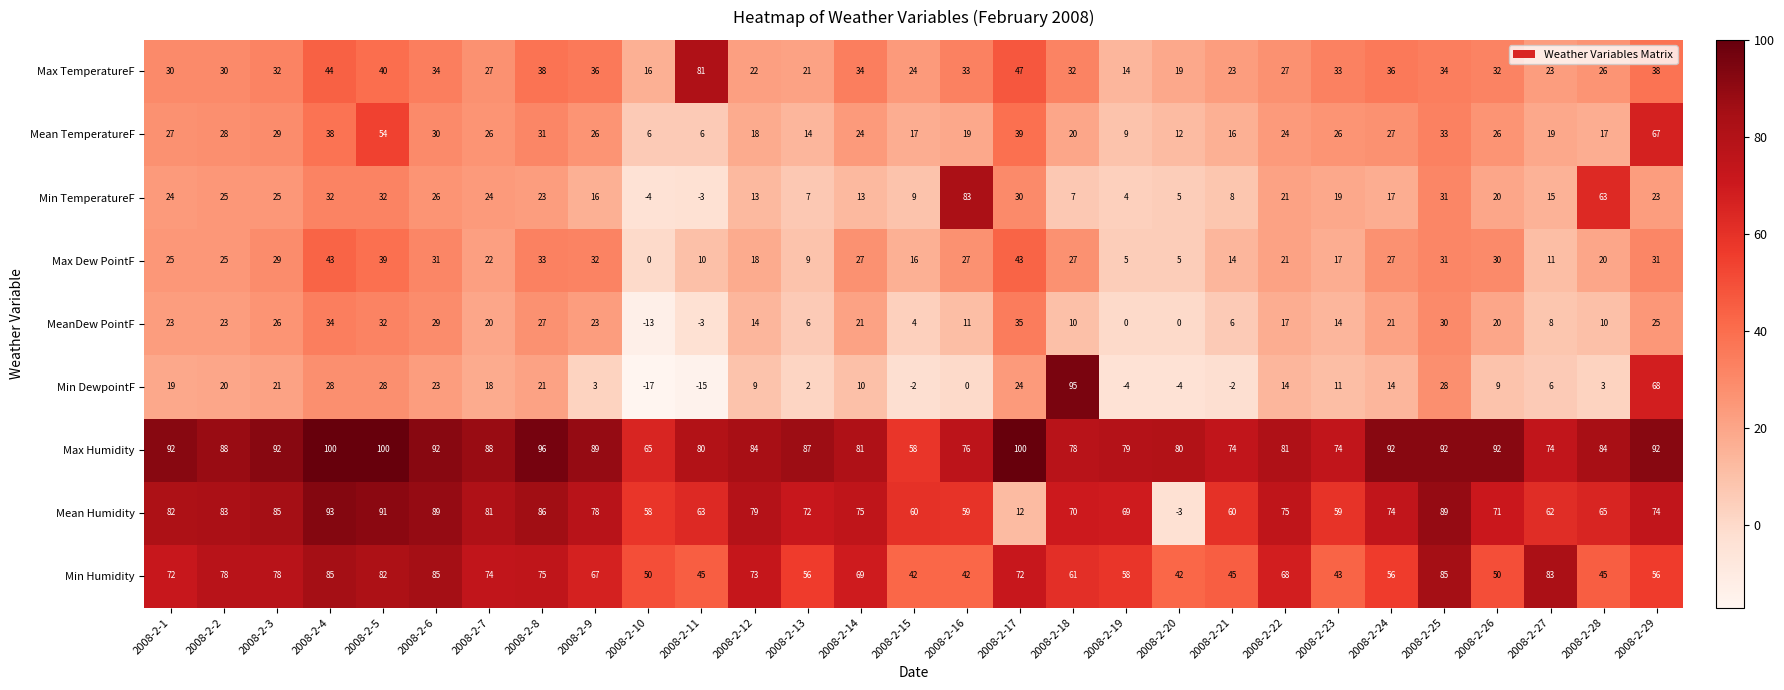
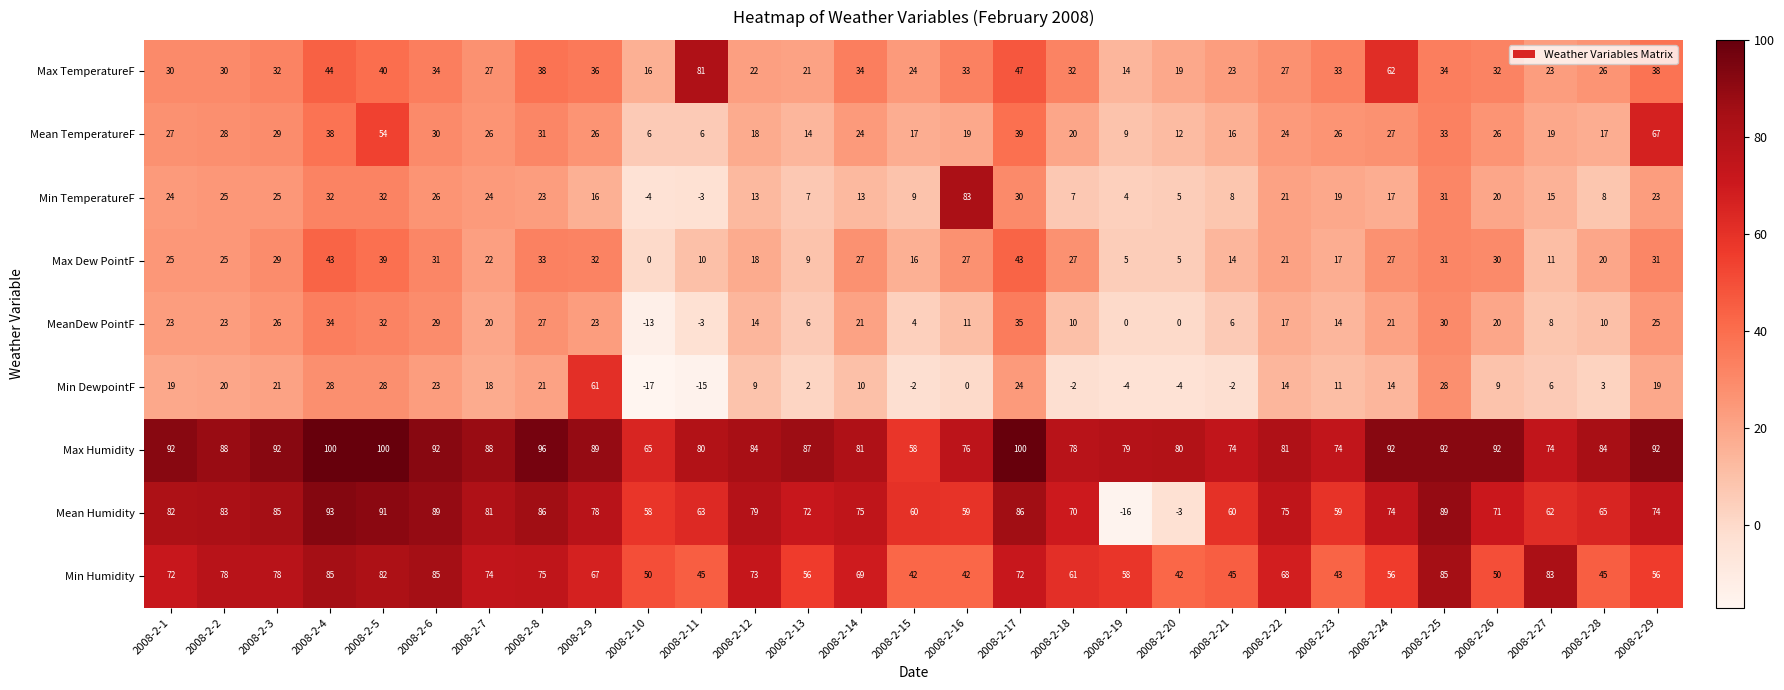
  {
    "Max TemperatureF": {
      "2008-2-1": 30,
      "2008-2-2": 30,
      "2008-2-3": 32,
      "2008-2-4": 44,
      "2008-2-5": 40,
      "2008-2-6": 34,
      "2008-2-7": 27,
      "2008-2-8": 38,
      "2008-2-9": 36,
      "2008-2-10": 16,
      "2008-2-11": 81,
      "2008-2-12": 22,
      "2008-2-13": 21,
      "2008-2-14": 34,
      "2008-2-15": 24,
      "2008-2-16": 33,
      "2008-2-17": 47,
      "2008-2-18": 32,
      "2008-2-19": 14,
      "2008-2-20": 19,
      "2008-2-21": 23,
      "2008-2-22": 27,
      "2008-2-23": 33,
-     "2008-2-24": 36,
+     "2008-2-24": 62,
      "2008-2-25": 34,
      "2008-2-26": 32,
      "2008-2-27": 23,
      "2008-2-28": 26,
      "2008-2-29": 38
    },
    "Min TemperatureF": {
      "2008-2-1": 24,
      "2008-2-2": 25,
      "2008-2-3": 25,
      "2008-2-4": 32,
      "2008-2-5": 32,
      "2008-2-6": 26,
      "2008-2-7": 24,
      "2008-2-8": 23,
      "2008-2-9": 16,
      "2008-2-10": -4,
      "2008-2-11": -3,
      "2008-2-12": 13,
      "2008-2-13": 7,
      "2008-2-14": 13,
      "2008-2-15": 9,
      "2008-2-16": 83,
      "2008-2-17": 30,
      "2008-2-18": 7,
      "2008-2-19": 4,
      "2008-2-20": 5,
      "2008-2-21": 8,
      "2008-2-22": 21,
      "2008-2-23": 19,
      "2008-2-24": 17,
      "2008-2-25": 31,
      "2008-2-26": 20,
      "2008-2-27": 15,
-     "2008-2-28": 63,
+     "2008-2-28": 8,
      "2008-2-29": 23
    },
    "Min DewpointF": {
      "2008-2-1": 19,
      "2008-2-2": 20,
      "2008-2-3": 21,
      "2008-2-4": 28,
      "2008-2-5": 28,
      "2008-2-6": 23,
      "2008-2-7": 18,
      "2008-2-8": 21,
-     "2008-2-9": 3,
+     "2008-2-9": 61,
      "2008-2-10": -17,
      "2008-2-11": -15,
      "2008-2-12": 9,
      "2008-2-13": 2,
      "2008-2-14": 10,
      "2008-2-15": -2,
      "2008-2-16": 0,
      "2008-2-17": 24,
-     "2008-2-18": 95,
+     "2008-2-18": -2,
      "2008-2-19": -4,
      "2008-2-20": -4,
      "2008-2-21": -2,
      "2008-2-22": 14,
      "2008-2-23": 11,
      "2008-2-24": 14,
      "2008-2-25": 28,
      "2008-2-26": 9,
      "2008-2-27": 6,
      "2008-2-28": 3,
-     "2008-2-29": 68
+     "2008-2-29": 19
    },
    "Mean Humidity": {
      "2008-2-1": 82,
      "2008-2-2": 83,
      "2008-2-3": 85,
      "2008-2-4": 93,
      "2008-2-5": 91,
      "2008-2-6": 89,
      "2008-2-7": 81,
      "2008-2-8": 86,
      "2008-2-9": 78,
      "2008-2-10": 58,
      "2008-2-11": 63,
      "2008-2-12": 79,
      "2008-2-13": 72,
      "2008-2-14": 75,
      "2008-2-15": 60,
      "2008-2-16": 59,
-     "2008-2-17": 12,
+     "2008-2-17": 86,
      "2008-2-18": 70,
-     "2008-2-19": 69,
+     "2008-2-19": -16,
      "2008-2-20": -3,
      "2008-2-21": 60,
      "2008-2-22": 75,
      "2008-2-23": 59,
      "2008-2-24": 74,
      "2008-2-25": 89,
      "2008-2-26": 71,
      "2008-2-27": 62,
      "2008-2-28": 65,
      "2008-2-29": 74
    }
  }
